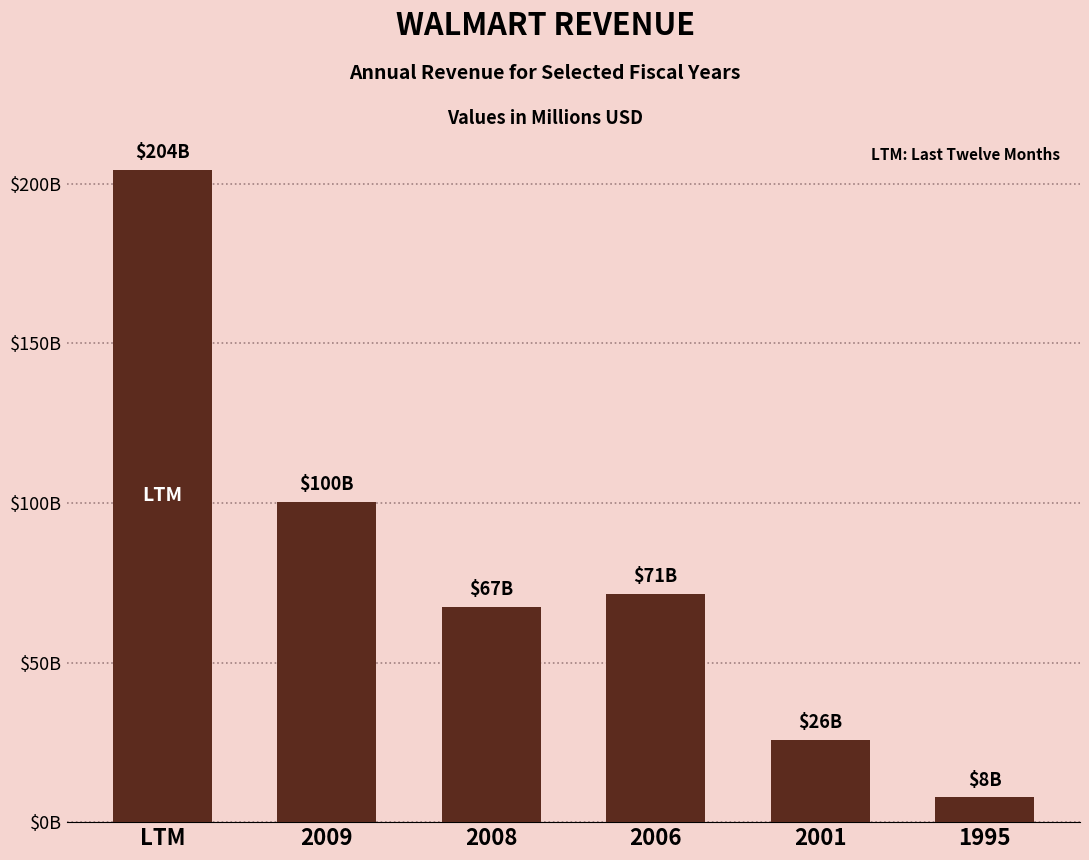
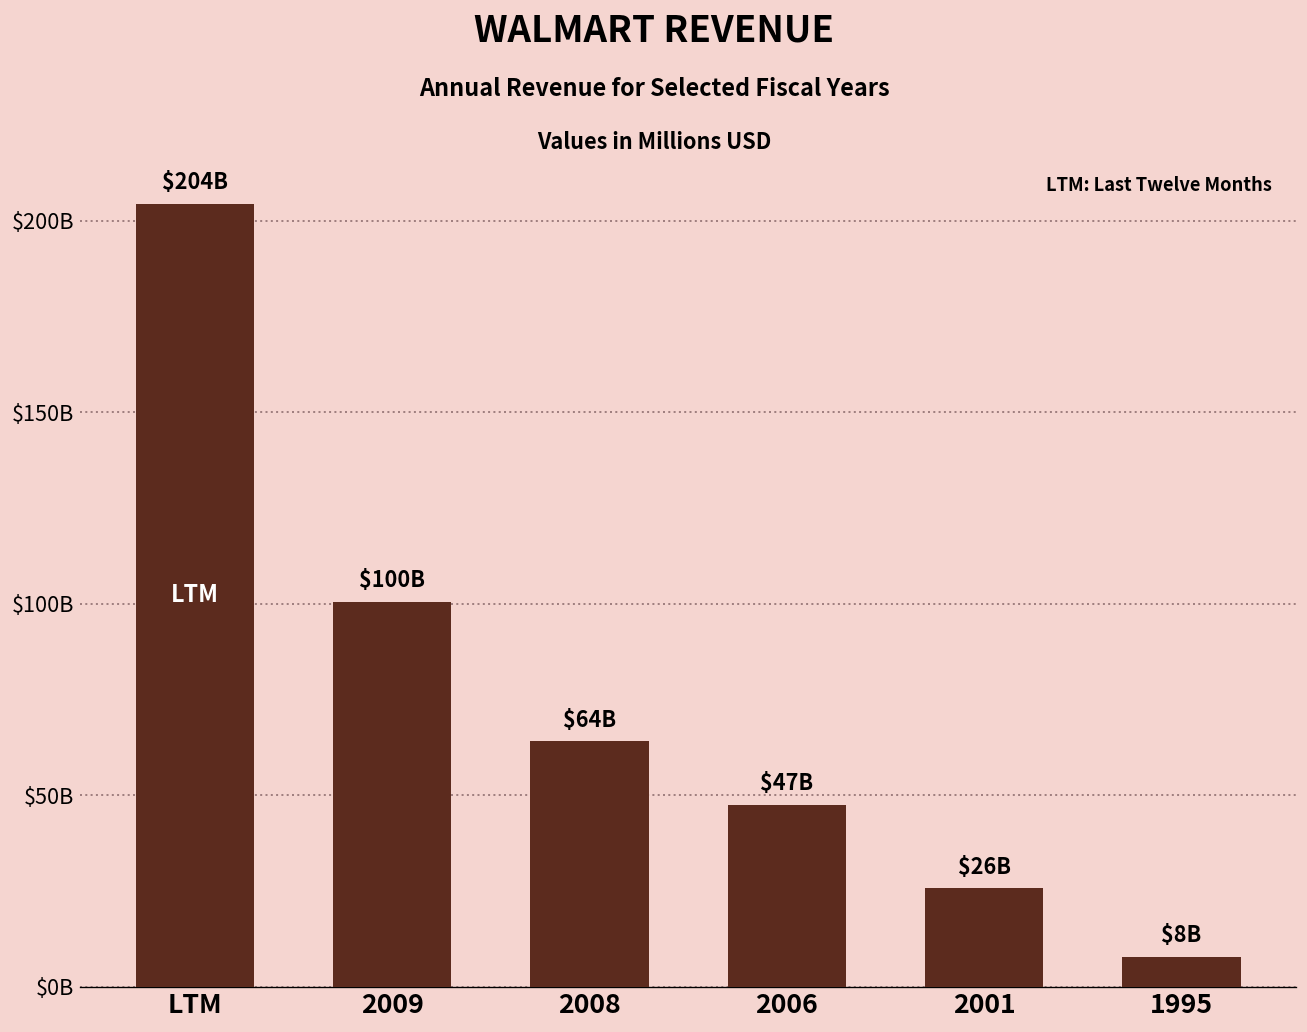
  {
    "LTM": "$204B",
    "2009": "$100B",
-   "2008": "$67B",
-   "2006": "$71B",
+   "2008": "$64B",
+   "2006": "$47B",
    "2001": "$26B",
    "1995": "$8B"
  }
